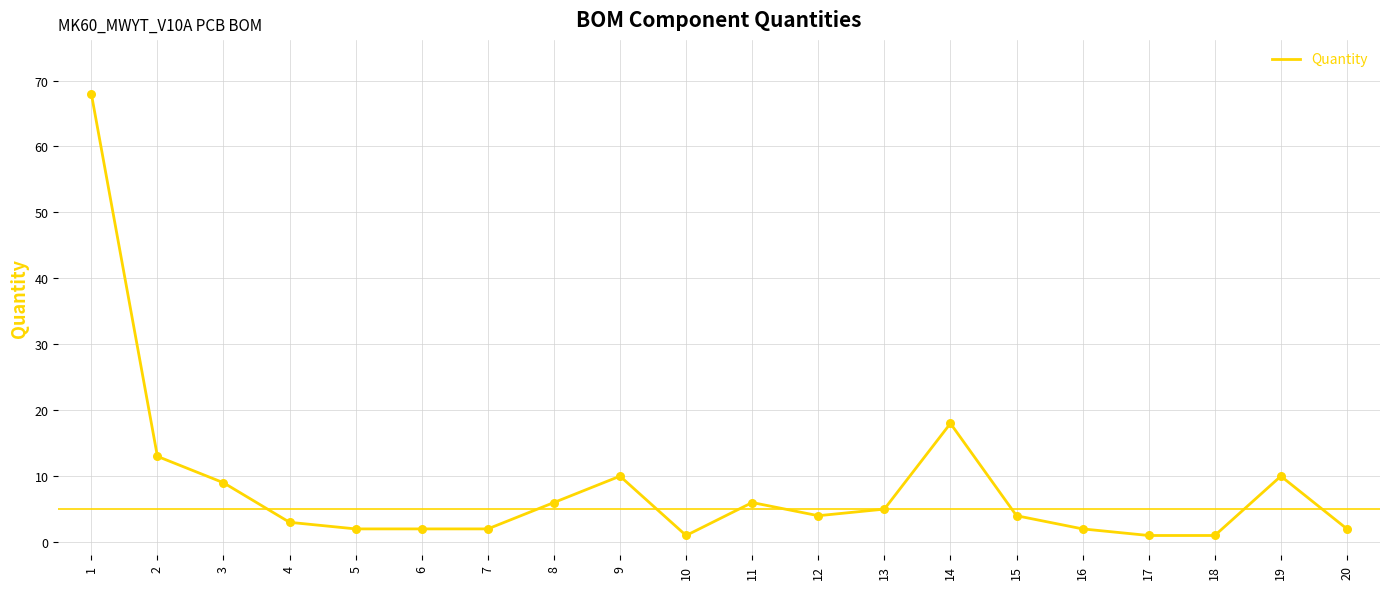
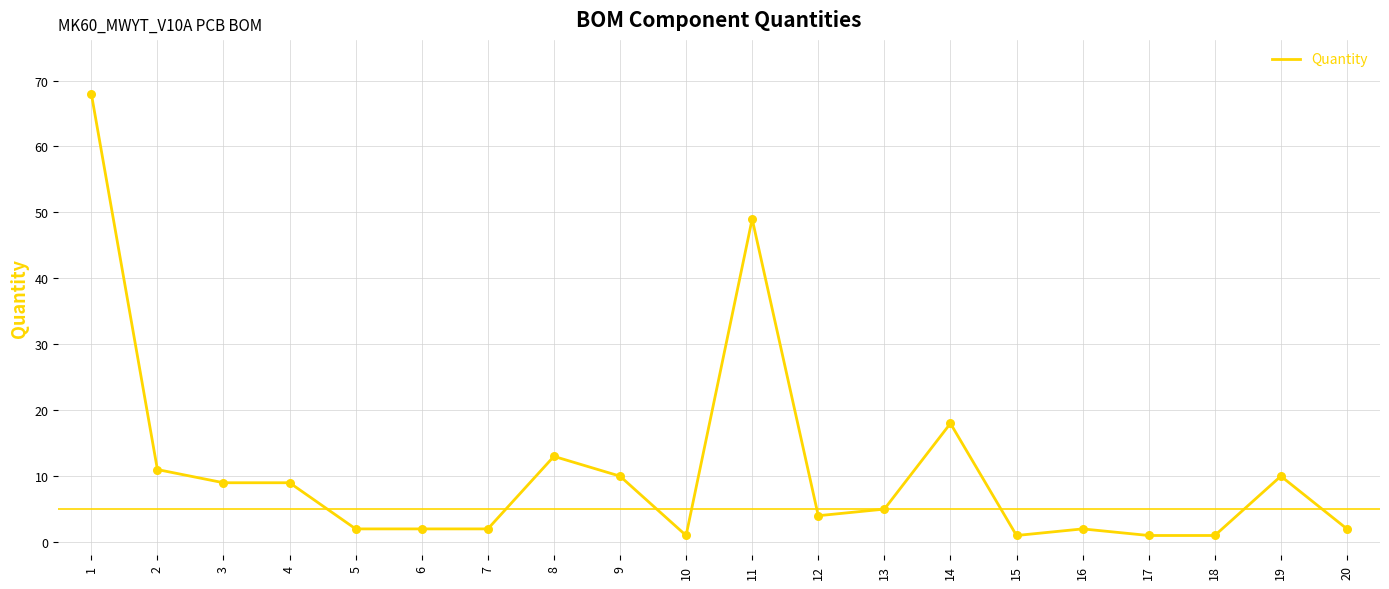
  {
    "1": 68,
-   "2": 13,
+   "2": 11,
    "3": 9,
-   "4": 3,
+   "4": 9,
    "5": 2,
    "6": 2,
    "7": 2,
-   "8": 6,
+   "8": 13,
    "9": 10,
    "10": 1,
-   "11": 6,
+   "11": 49,
    "12": 4,
    "13": 5,
    "14": 18,
-   "15": 4,
+   "15": 1,
    "16": 2,
    "17": 1,
    "18": 1,
    "19": 10,
    "20": 2
  }
